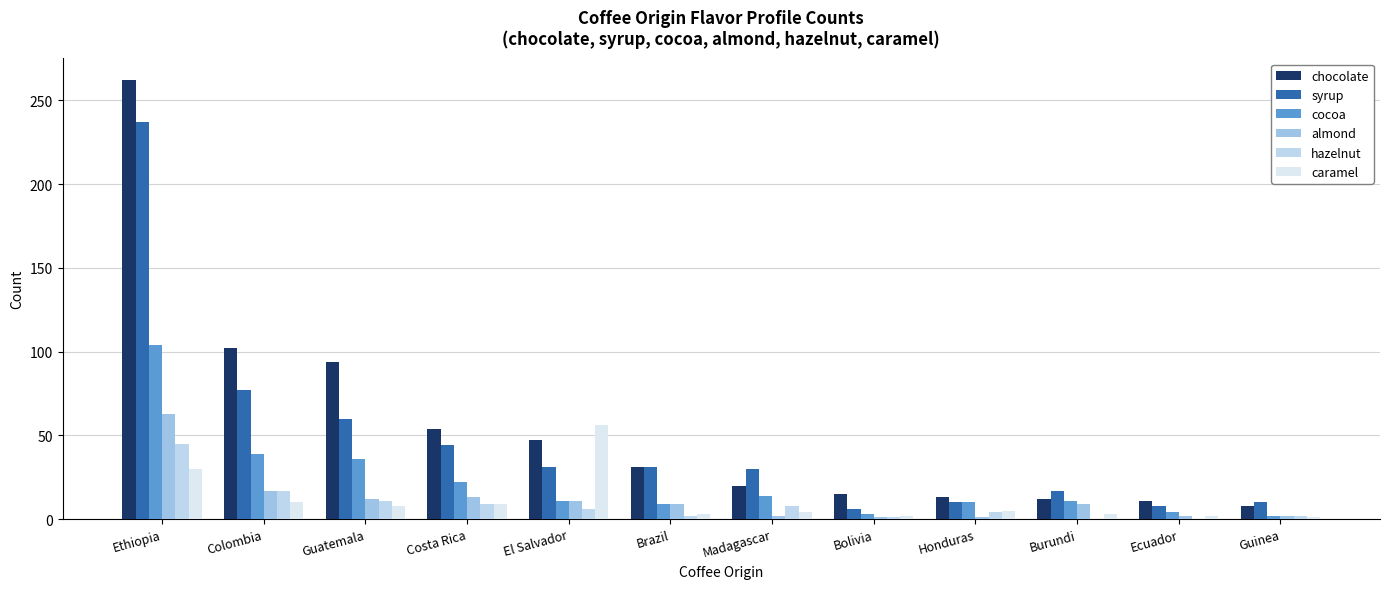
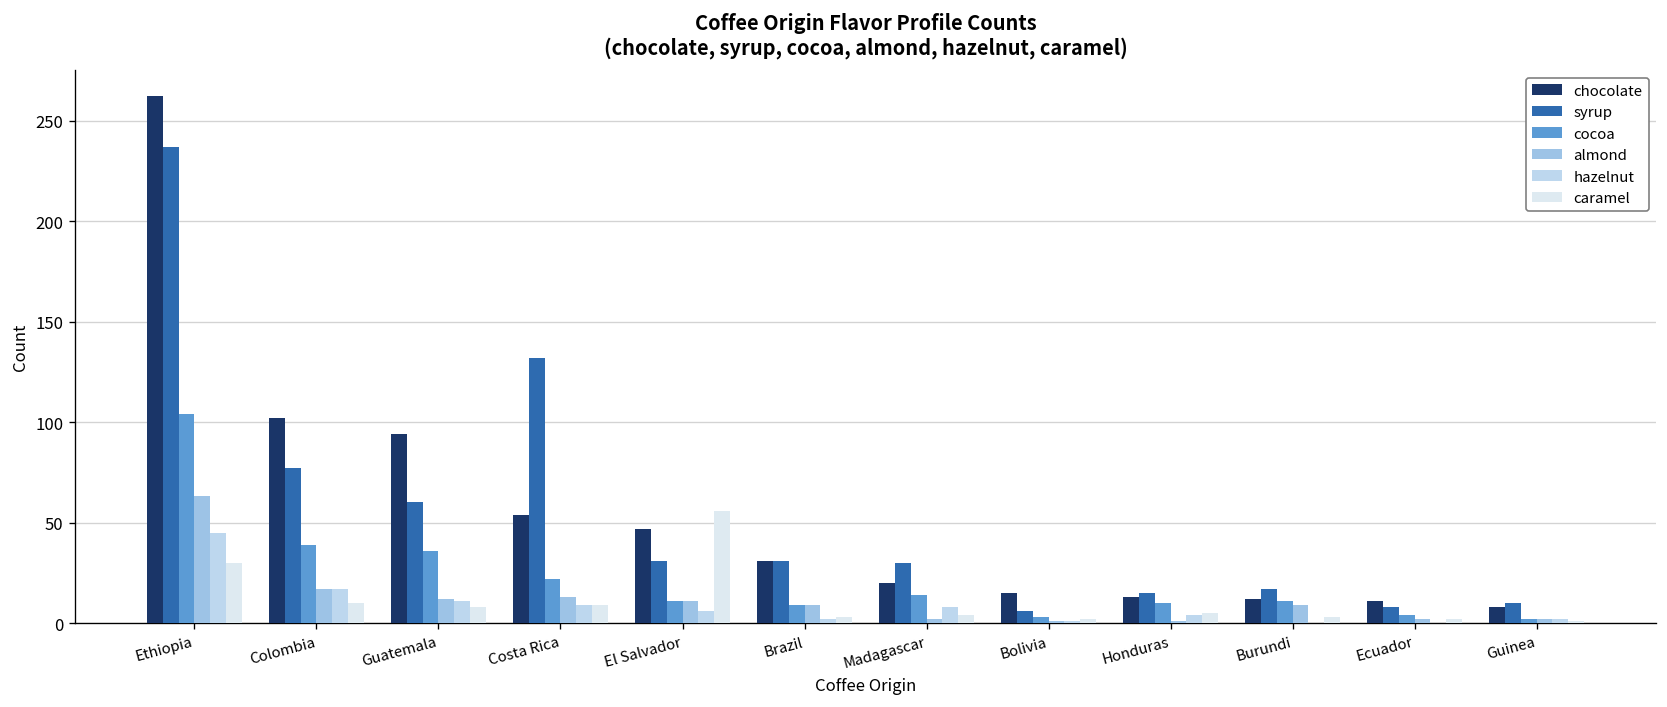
  {
    "chocolate": {
      "Ethiopia": 262,
      "Colombia": 102,
      "Guatemala": 94,
      "Costa Rica": 54,
      "El Salvador": 47,
      "Brazil": 31,
      "Madagascar": 20,
      "Bolivia": 15,
      "Honduras": 13,
      "Burundi": 12,
      "Ecuador": 11,
      "Guinea": 8
    },
    "syrup": {
      "Ethiopia": 237,
      "Colombia": 77,
      "Guatemala": 60,
-     "Costa Rica": 44,
+     "Costa Rica": 132,
      "El Salvador": 31,
      "Brazil": 31,
      "Madagascar": 30,
      "Bolivia": 6,
-     "Honduras": 10,
+     "Honduras": 15,
      "Burundi": 17,
      "Ecuador": 8,
      "Guinea": 10
    },
    "cocoa": {
      "Ethiopia": 104,
      "Colombia": 39,
      "Guatemala": 36,
      "Costa Rica": 22,
      "El Salvador": 11,
      "Brazil": 9,
      "Madagascar": 14,
      "Bolivia": 3,
      "Honduras": 10,
      "Burundi": 11,
      "Ecuador": 4,
      "Guinea": 2
    }
  }
